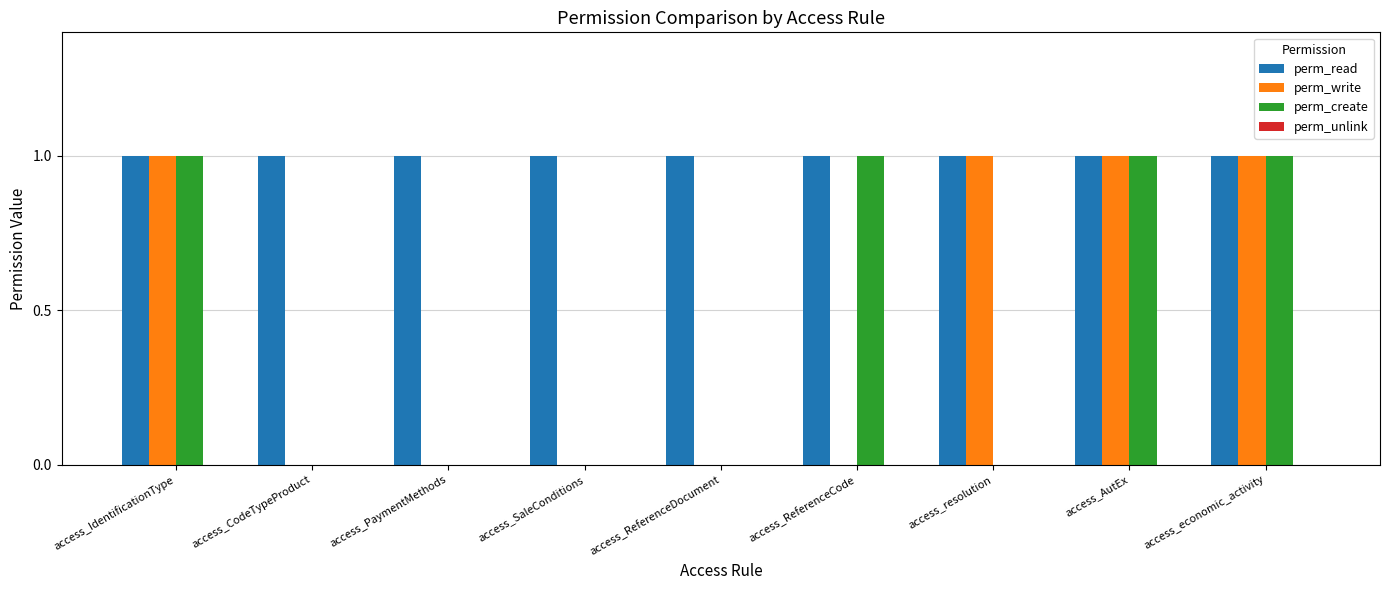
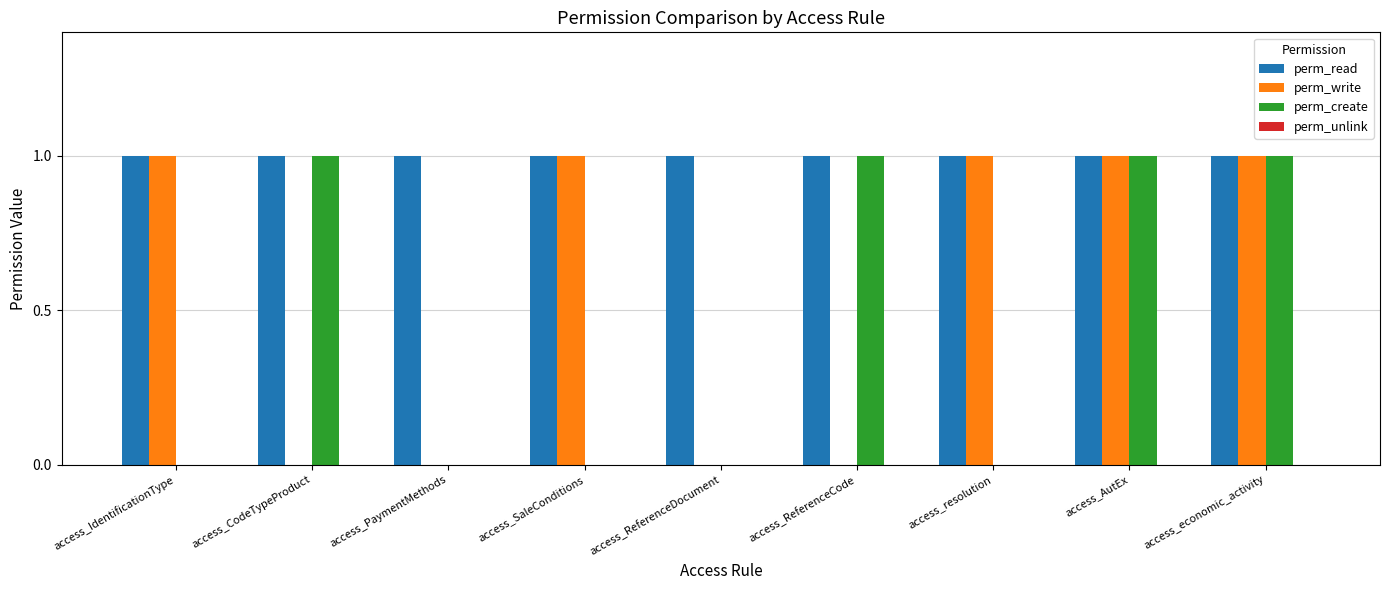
  {
    "perm_read": {
      "access_IdentificationType": 1,
      "access_CodeTypeProduct": 1,
      "access_PaymentMethods": 1,
      "access_SaleConditions": 1,
      "access_ReferenceDocument": 1,
      "access_ReferenceCode": 1,
      "access_resolution": 1,
      "access_AutEx": 1,
      "access_economic_activity": 1
    },
    "perm_write": {
      "access_IdentificationType": 1,
      "access_CodeTypeProduct": 0,
      "access_PaymentMethods": 0,
-     "access_SaleConditions": 0,
+     "access_SaleConditions": 1,
      "access_ReferenceDocument": 0,
      "access_ReferenceCode": 0,
      "access_resolution": 1,
      "access_AutEx": 1,
      "access_economic_activity": 1
    },
    "perm_create": {
-     "access_IdentificationType": 1,
-     "access_CodeTypeProduct": 0,
+     "access_IdentificationType": 0,
+     "access_CodeTypeProduct": 1,
      "access_PaymentMethods": 0,
      "access_SaleConditions": 0,
      "access_ReferenceDocument": 0,
      "access_ReferenceCode": 1,
      "access_resolution": 0,
      "access_AutEx": 1,
      "access_economic_activity": 1
    },
    "perm_unlink": {
      "access_IdentificationType": 0,
      "access_CodeTypeProduct": 0,
      "access_PaymentMethods": 0,
      "access_SaleConditions": 0,
      "access_ReferenceDocument": 0,
      "access_ReferenceCode": 0,
      "access_resolution": 0,
      "access_AutEx": 0,
      "access_economic_activity": 0
    }
  }
